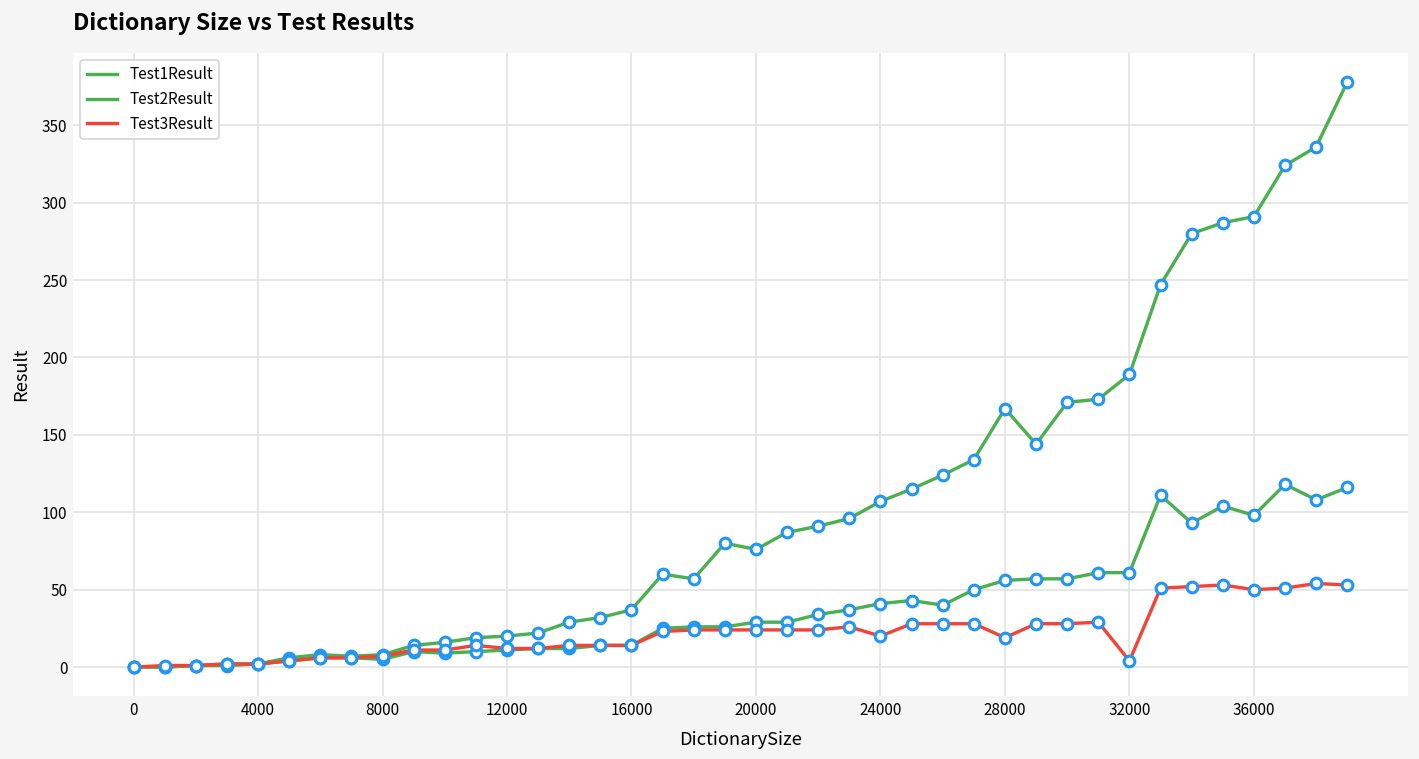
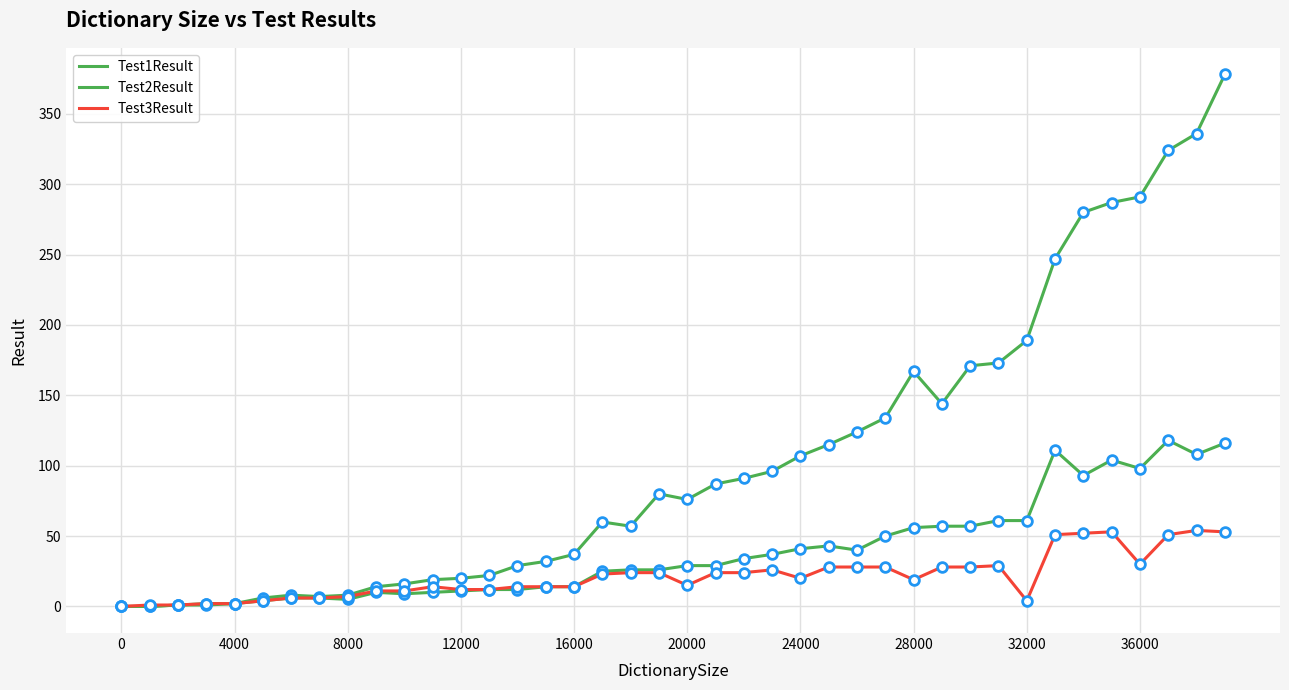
  {
    "Test3Result": {
-     "20000": 24,
+     "20000": 15,
      "24000": 20,
      "28000": 19,
      "32000": 4,
-     "36000": 50
+     "36000": 30
    }
  }
